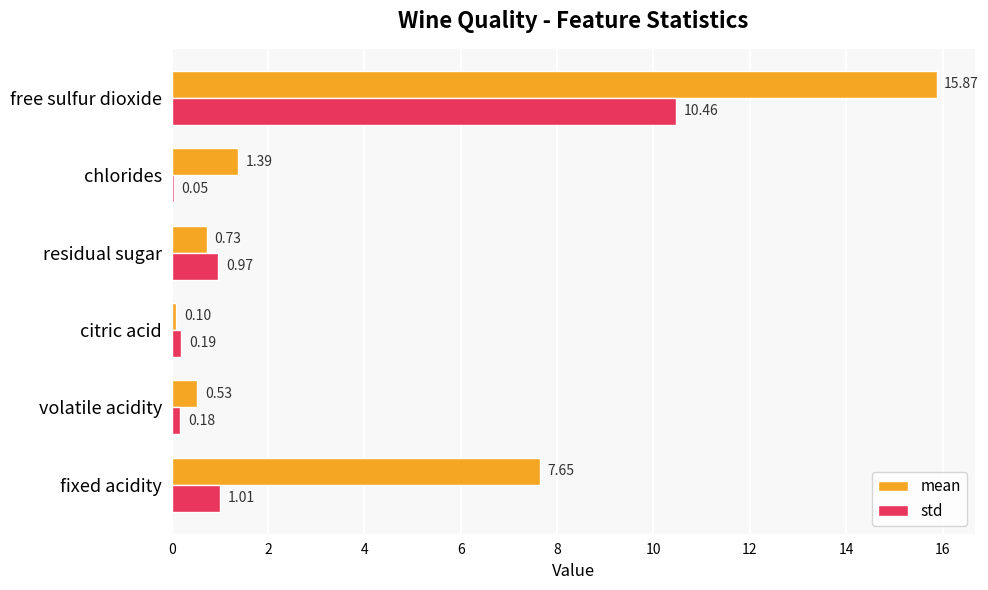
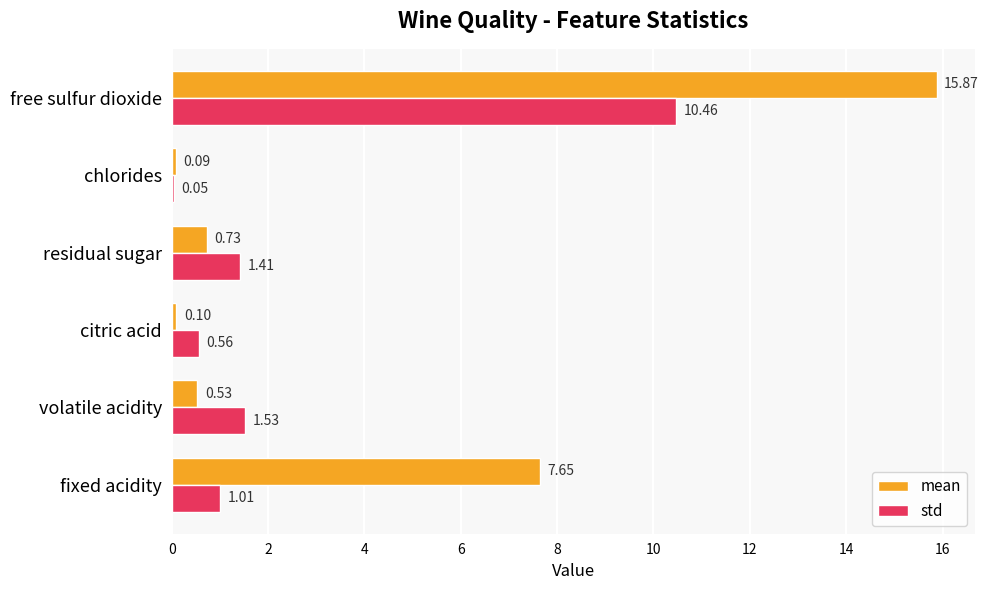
  {
    "mean": {
      "free sulfur dioxide": 15.87,
-     "chlorides": 1.39,
+     "chlorides": 0.09,
      "residual sugar": 0.73,
      "citric acid": 0.10,
      "volatile acidity": 0.53,
      "fixed acidity": 7.65
    },
    "std": {
      "free sulfur dioxide": 10.46,
      "chlorides": 0.05,
-     "residual sugar": 0.97,
-     "citric acid": 0.19,
-     "volatile acidity": 0.18,
+     "residual sugar": 1.41,
+     "citric acid": 0.56,
+     "volatile acidity": 1.53,
      "fixed acidity": 1.01
    }
  }
